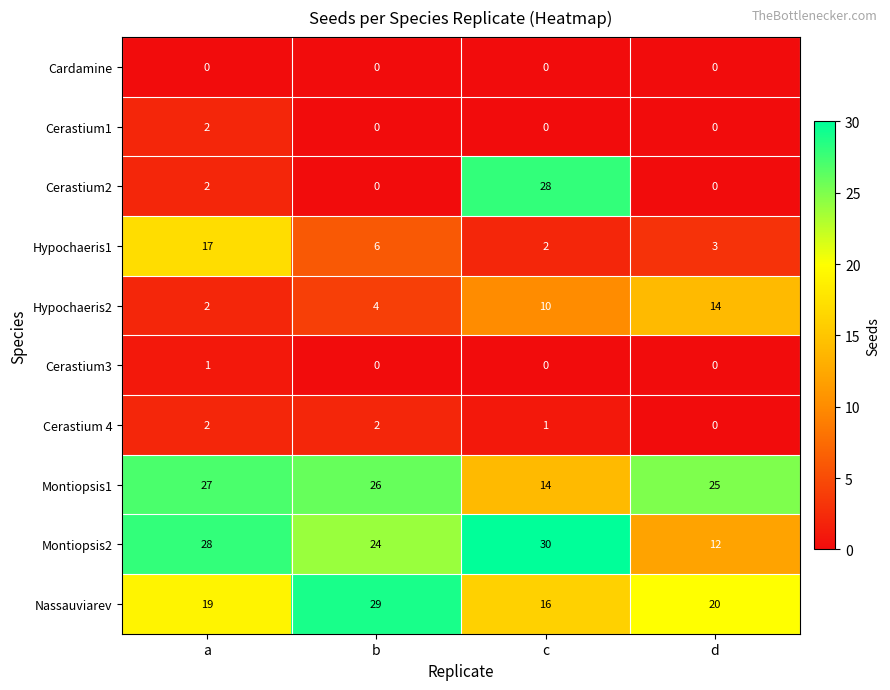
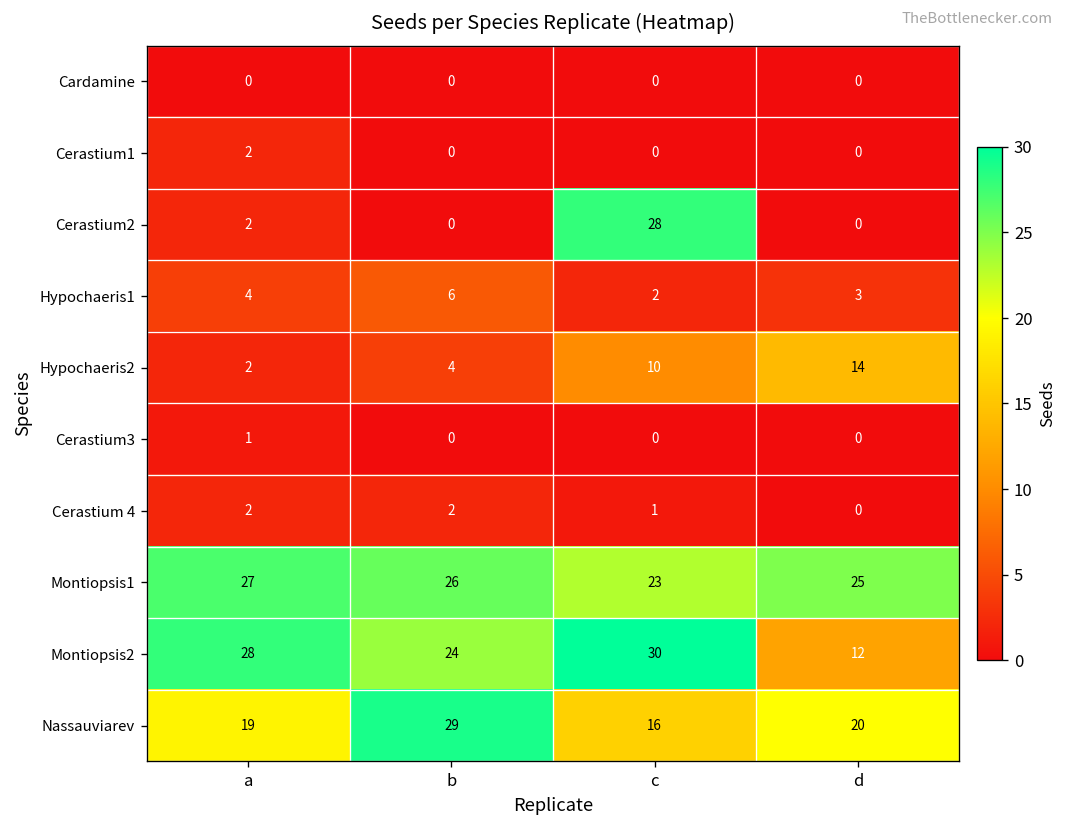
  {
    "Cardamine": {
      "a": 0,
      "b": 0,
      "c": 0,
      "d": 0
    },
    "Cerastium1": {
      "a": 2,
      "b": 0,
      "c": 0,
      "d": 0
    },
    "Cerastium2": {
      "a": 2,
      "b": 0,
      "c": 28,
      "d": 0
    },
    "Hypochaeris1": {
-     "a": 17,
+     "a": 4,
      "b": 6,
      "c": 2,
      "d": 3
    },
    "Hypochaeris2": {
      "a": 2,
      "b": 4,
      "c": 10,
      "d": 14
    },
    "Cerastium3": {
      "a": 1,
      "b": 0,
      "c": 0,
      "d": 0
    },
    "Cerastium 4": {
      "a": 2,
      "b": 2,
      "c": 1,
      "d": 0
    },
    "Montiopsis1": {
      "a": 27,
      "b": 26,
-     "c": 14,
+     "c": 23,
      "d": 25
    },
    "Montiopsis2": {
      "a": 28,
      "b": 24,
      "c": 30,
      "d": 12
    },
    "Nassauviarev": {
      "a": 19,
      "b": 29,
      "c": 16,
      "d": 20
    }
  }
